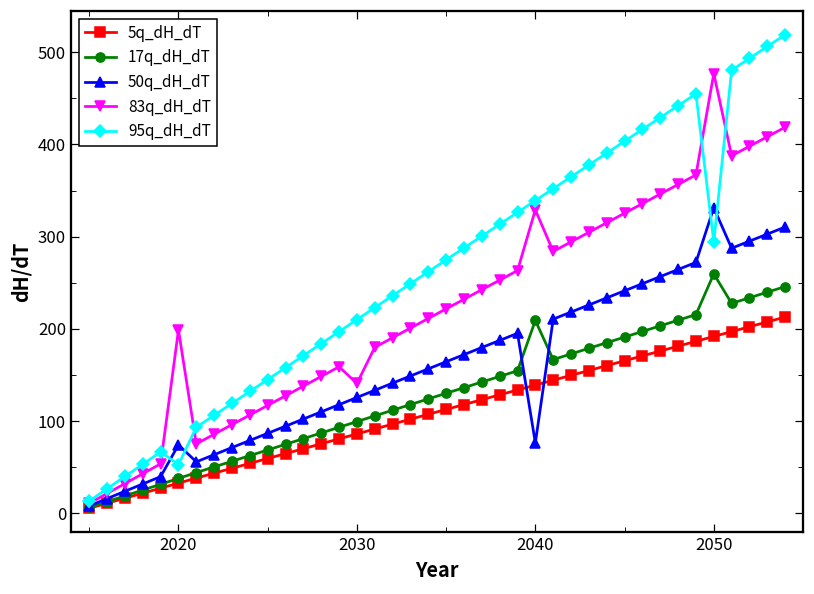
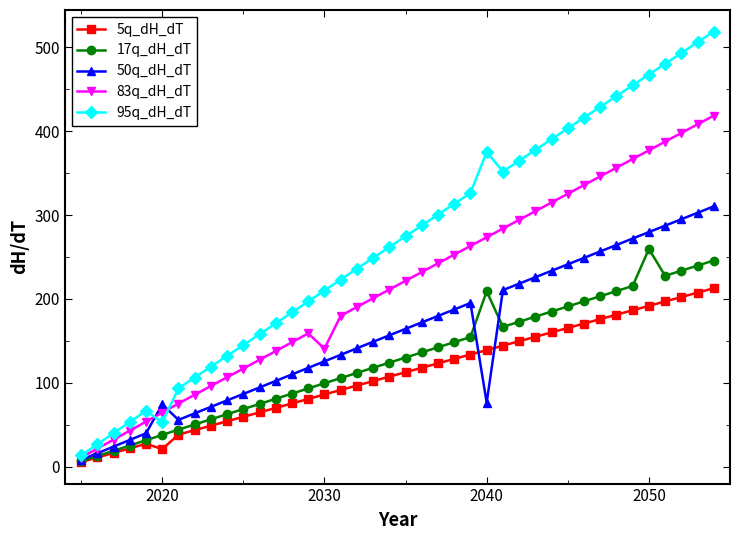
  {
    "5q_dH_dT": {
-     "2020": 30,
+     "2020": 20,
      "2030": 90,
      "2040": 140,
      "2050": 190
    },
    "17q_dH_dT": {
      "2020": 40,
      "2030": 100,
      "2040": 210,
      "2050": 260
    },
    "50q_dH_dT": {
      "2020": 70,
      "2030": 130,
      "2040": 80,
-     "2050": 330
+     "2050": 280
    },
    "83q_dH_dT": {
-     "2020": 200,
+     "2020": 60,
      "2030": 140,
-     "2040": 330,
-     "2050": 480
+     "2040": 270,
+     "2050": 380
    },
    "95q_dH_dT": {
      "2020": 50,
      "2030": 210,
-     "2040": 340,
-     "2050": 290
+     "2040": 380,
+     "2050": 470
    }
  }
